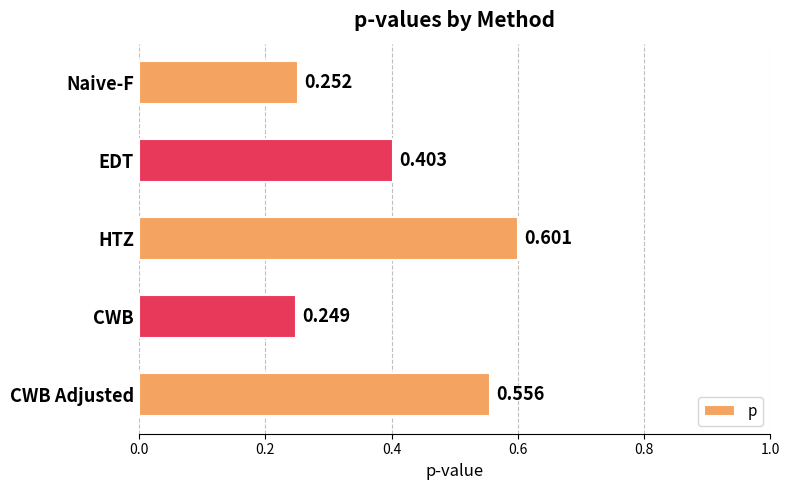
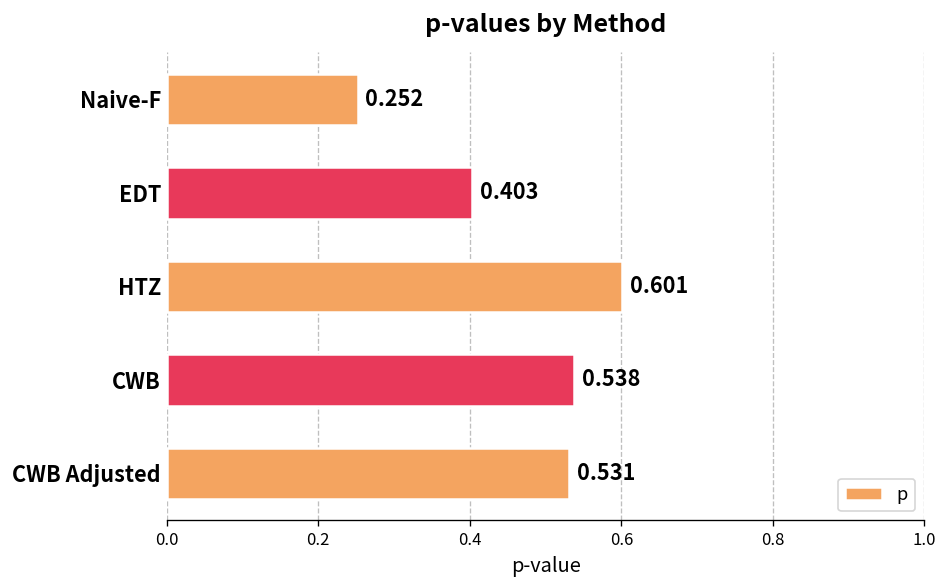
  {
    "Naive-F": 0.252,
    "EDT": 0.403,
    "HTZ": 0.601,
-   "CWB": 0.249,
-   "CWB Adjusted": 0.556
+   "CWB": 0.538,
+   "CWB Adjusted": 0.531
  }
